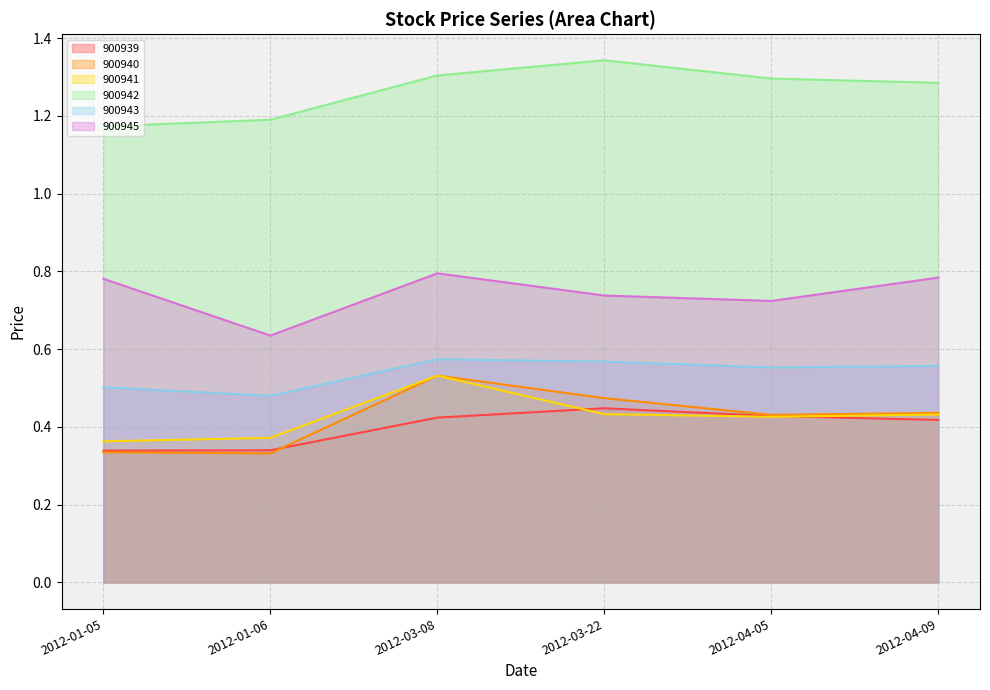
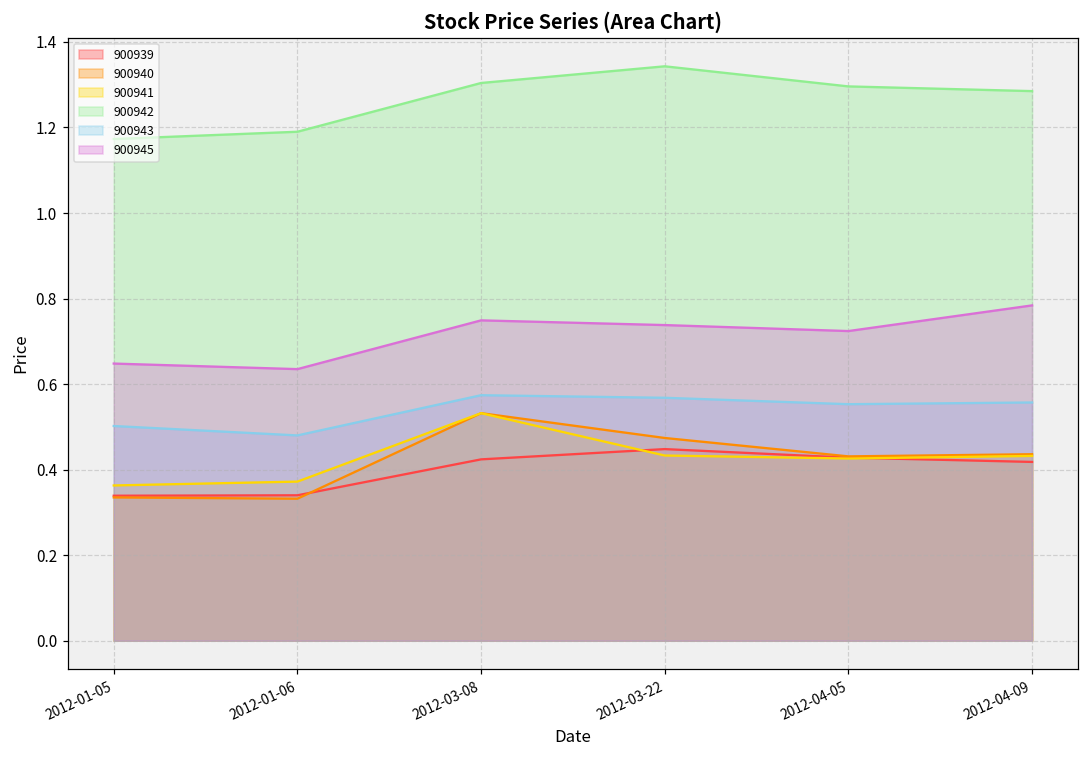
  {
    "900945": {
-     "2012-01-05": 0.78,
+     "2012-01-05": 0.65,
      "2012-01-06": 0.64,
-     "2012-03-08": 0.80,
+     "2012-03-08": 0.75,
      "2012-03-22": 0.74,
      "2012-04-05": 0.72,
      "2012-04-09": 0.78
    }
  }
